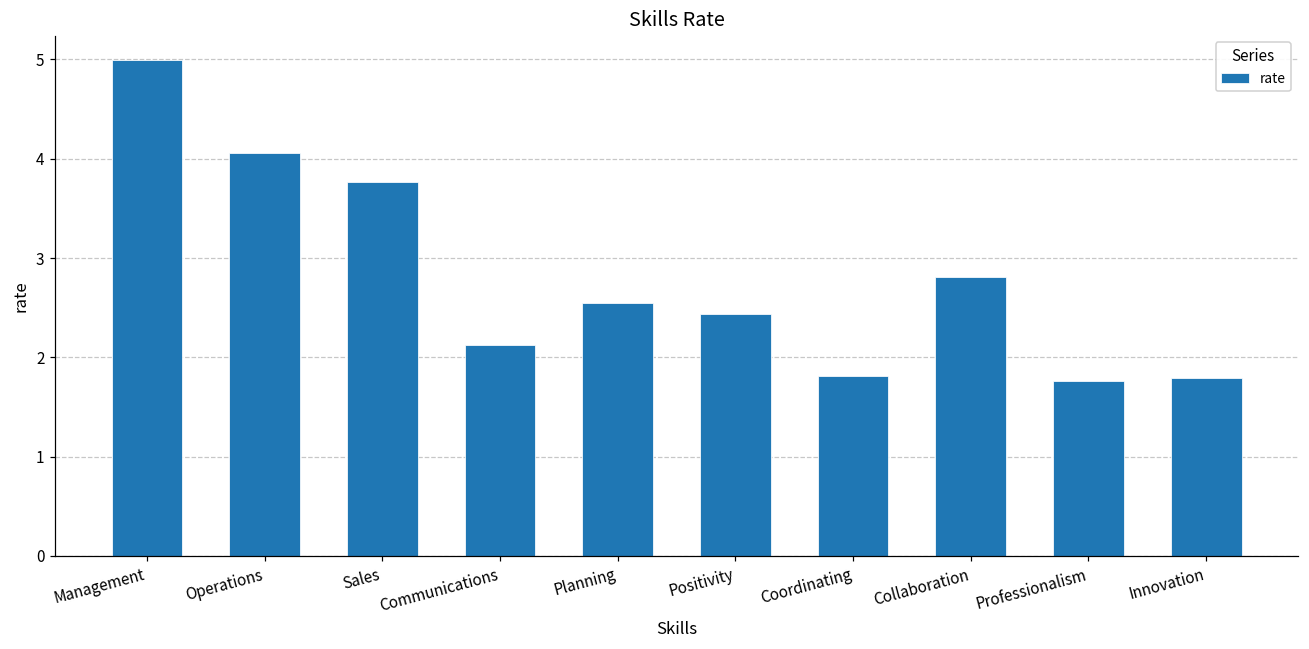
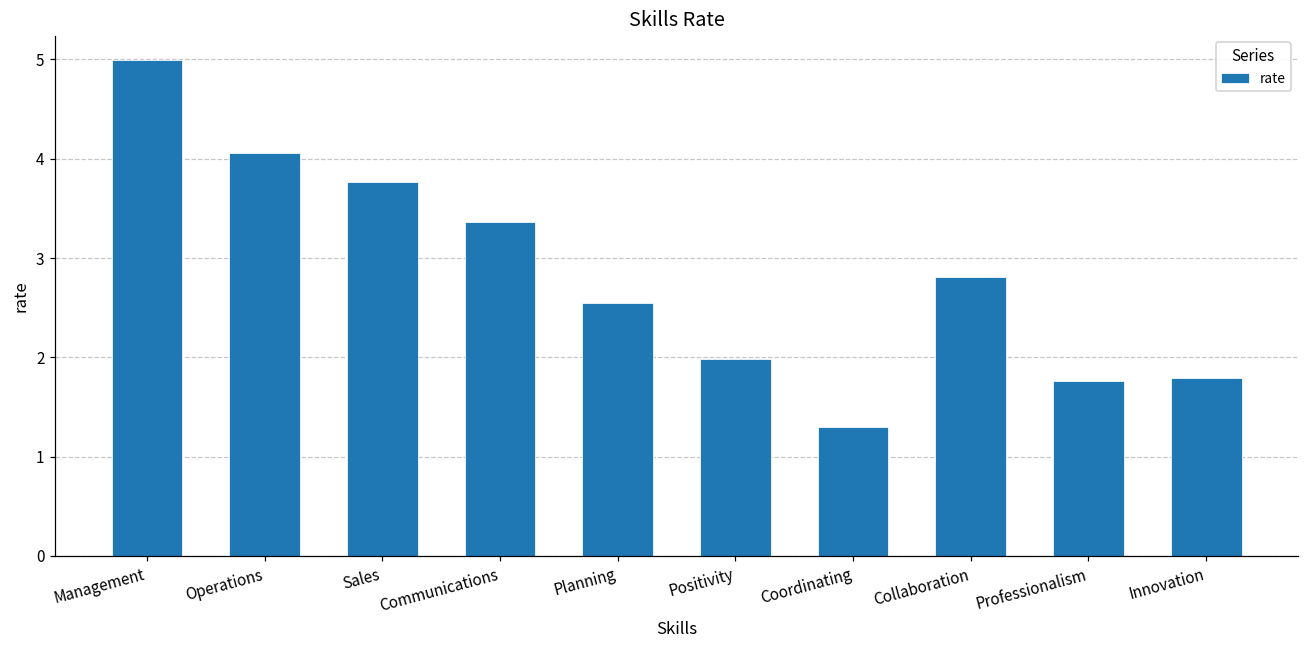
  {
    "Management": 5.0,
    "Operations": 4.1,
    "Sales": 3.8,
-   "Communications": 2.1,
+   "Communications": 3.4,
    "Planning": 2.5,
-   "Positivity": 2.4,
-   "Coordinating": 1.8,
+   "Positivity": 2.0,
+   "Coordinating": 1.3,
    "Collaboration": 2.8,
    "Professionalism": 1.8,
    "Innovation": 1.8
  }
